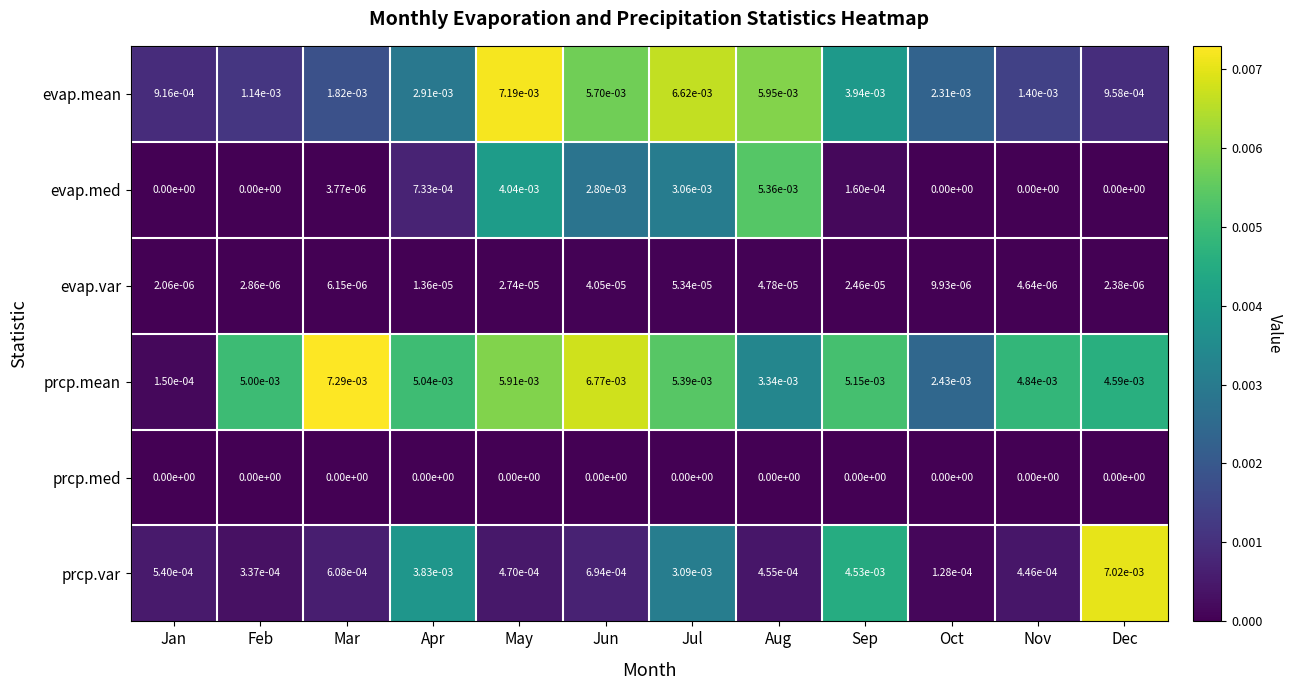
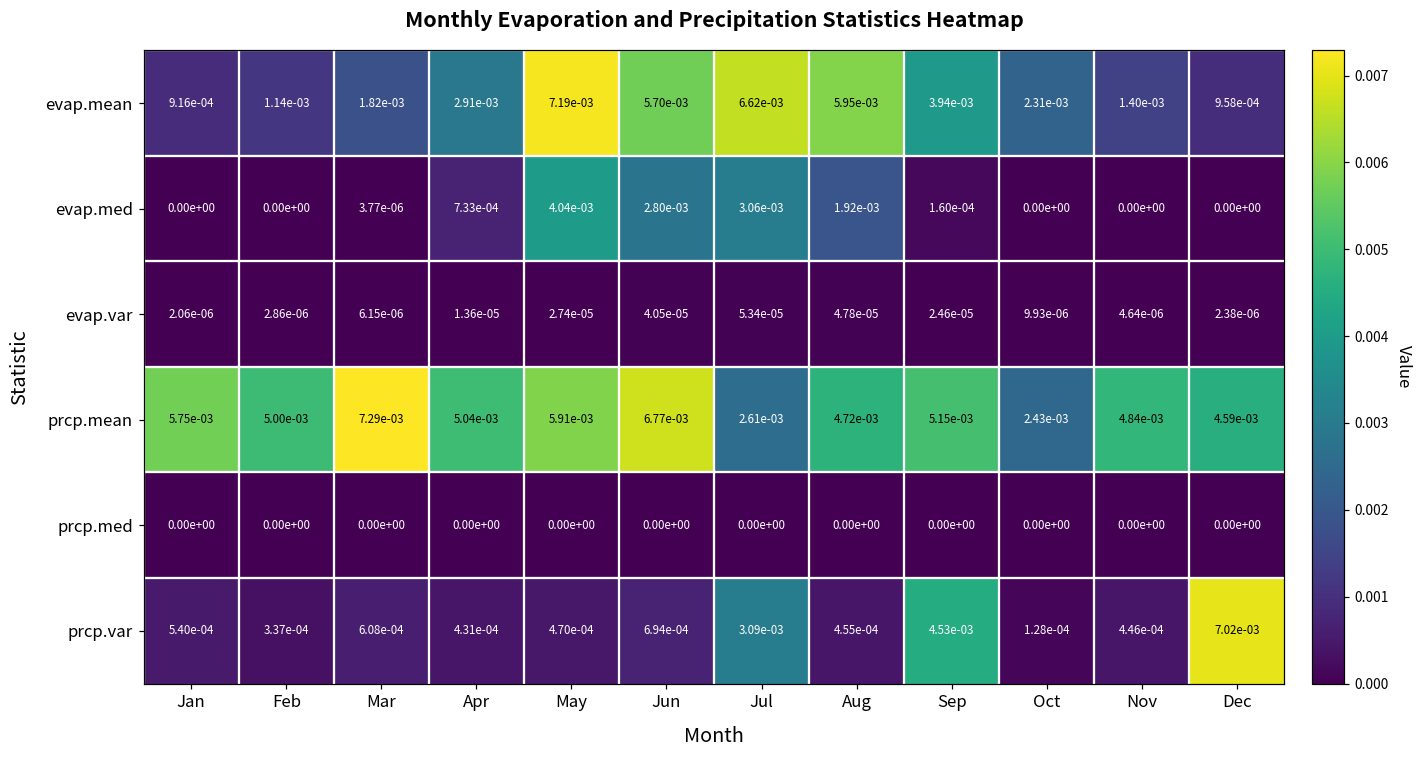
  {
    "evap.mean": {
      "Jan": "9.16e-04",
      "Feb": "1.14e-03",
      "Mar": "1.82e-03",
      "Apr": "2.91e-03",
      "May": "7.19e-03",
      "Jun": "5.70e-03",
      "Jul": "6.62e-03",
      "Aug": "5.95e-03",
      "Sep": "3.94e-03",
      "Oct": "2.31e-03",
      "Nov": "1.40e-03",
      "Dec": "9.58e-04"
    },
    "evap.med": {
      "Jan": "0.00e+00",
      "Feb": "0.00e+00",
      "Mar": "3.77e-06",
      "Apr": "7.33e-04",
      "May": "4.04e-03",
      "Jun": "2.80e-03",
      "Jul": "3.06e-03",
-     "Aug": "5.36e-03",
+     "Aug": "1.92e-03",
      "Sep": "1.60e-04",
      "Oct": "0.00e+00",
      "Nov": "0.00e+00",
      "Dec": "0.00e+00"
    },
    "evap.var": {
      "Jan": "2.06e-06",
      "Feb": "2.86e-06",
      "Mar": "6.15e-06",
      "Apr": "1.36e-05",
      "May": "2.74e-05",
      "Jun": "4.05e-05",
      "Jul": "5.34e-05",
      "Aug": "4.78e-05",
      "Sep": "2.46e-05",
      "Oct": "9.93e-06",
      "Nov": "4.64e-06",
      "Dec": "2.38e-06"
    },
    "prcp.mean": {
-     "Jan": "1.50e-04",
+     "Jan": "5.75e-03",
      "Feb": "5.00e-03",
      "Mar": "7.29e-03",
      "Apr": "5.04e-03",
      "May": "5.91e-03",
      "Jun": "6.77e-03",
-     "Jul": "5.39e-03",
-     "Aug": "3.34e-03",
+     "Jul": "2.61e-03",
+     "Aug": "4.72e-03",
      "Sep": "5.15e-03",
      "Oct": "2.43e-03",
      "Nov": "4.84e-03",
      "Dec": "4.59e-03"
    },
    "prcp.med": {
      "Jan": "0.00e+00",
      "Feb": "0.00e+00",
      "Mar": "0.00e+00",
      "Apr": "0.00e+00",
      "May": "0.00e+00",
      "Jun": "0.00e+00",
      "Jul": "0.00e+00",
      "Aug": "0.00e+00",
      "Sep": "0.00e+00",
      "Oct": "0.00e+00",
      "Nov": "0.00e+00",
      "Dec": "0.00e+00"
    },
    "prcp.var": {
      "Jan": "5.40e-04",
      "Feb": "3.37e-04",
      "Mar": "6.08e-04",
-     "Apr": "3.83e-03",
+     "Apr": "4.31e-04",
      "May": "4.70e-04",
      "Jun": "6.94e-04",
      "Jul": "3.09e-03",
      "Aug": "4.55e-04",
      "Sep": "4.53e-03",
      "Oct": "1.28e-04",
      "Nov": "4.46e-04",
      "Dec": "7.02e-03"
    }
  }
